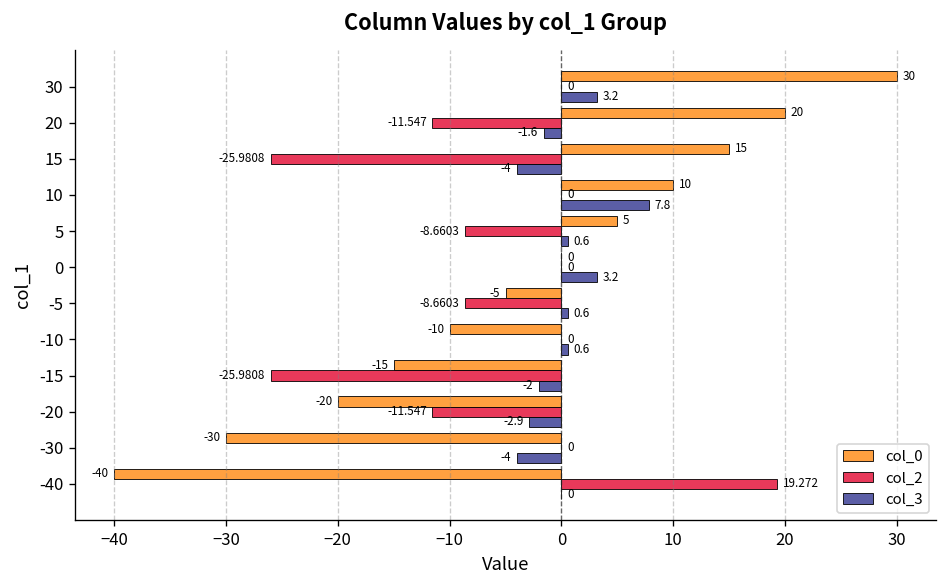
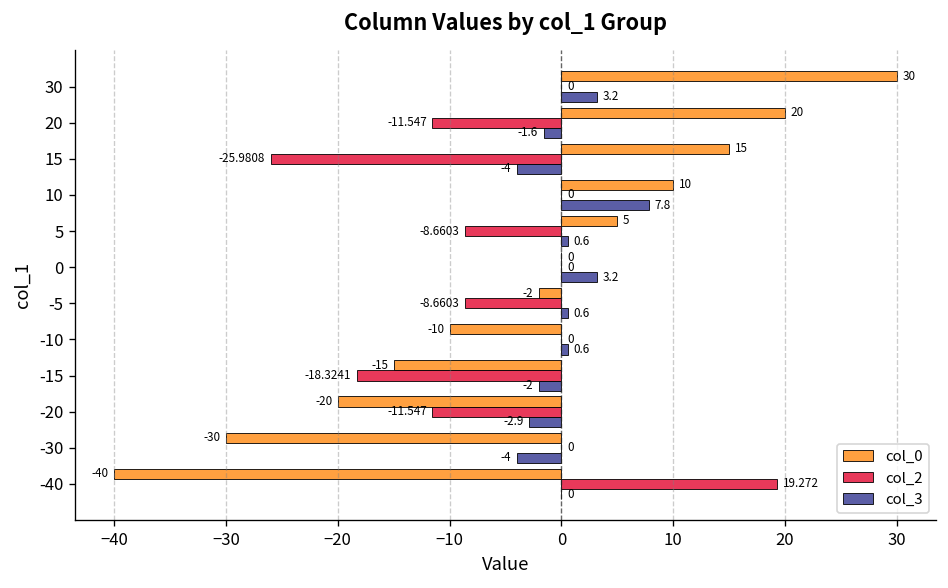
  {
    "col_0": {
      "30": 30,
      "20": 20,
      "15": 15,
      "10": 10,
      "5": 5,
-     "-5": -5,
+     "-5": -2,
      "-10": -10,
      "-15": -15,
      "-20": -20,
      "-30": -30,
      "-40": -40
    },
    "col_2": {
      "30": 0,
      "20": -11.547,
      "15": -25.9808,
      "10": 0,
      "5": -8.6603,
      "-5": -8.6603,
      "-10": 0,
-     "-15": -25.9808,
+     "-15": -18.3241,
      "-20": -11.547,
      "-30": 0,
      "-40": 19.272
    },
    "col_3": {
      "30": 3.2,
      "20": -1.6,
      "15": -4,
      "10": 7.8,
      "5": 0.6,
      "0": 3.2,
      "-5": 0.6,
      "-10": 0.6,
      "-15": -2,
      "-20": -2.9,
      "-30": -4,
      "-40": 0
    }
  }
